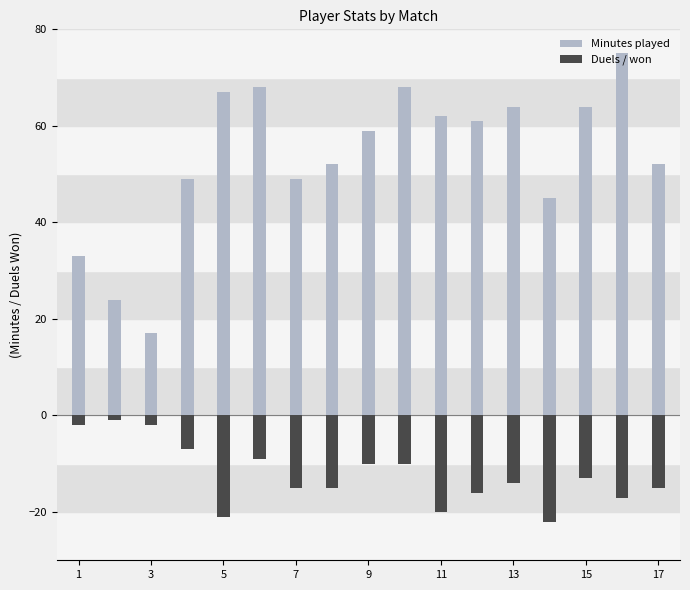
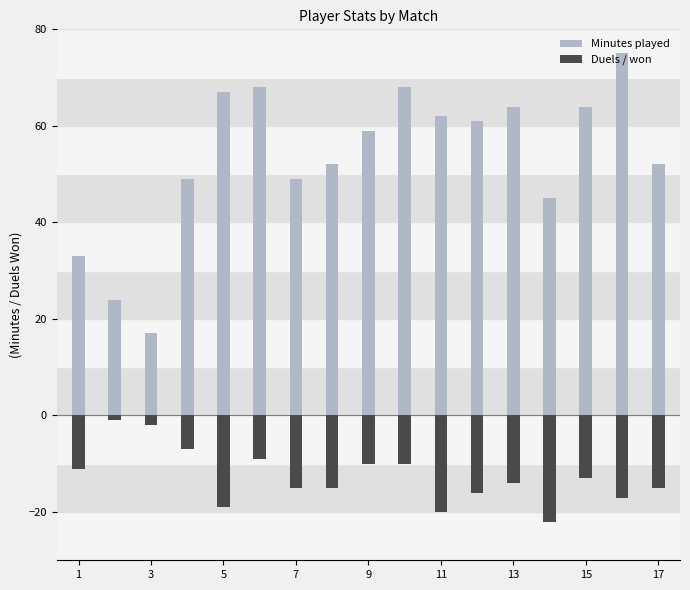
  {
    "Minutes played": {
      "1": 33,
      "3": 17,
      "5": 67,
      "7": 49,
      "9": 59,
      "11": 62,
      "13": 64,
      "15": 64,
      "17": 52
    },
    "Duels / won": {
-     "1": -2,
+     "1": -11,
      "3": -2,
-     "5": -21,
+     "5": -19,
      "7": -15,
      "9": -10,
      "11": -20,
      "13": -14,
      "15": -13,
      "17": -15
    }
  }
